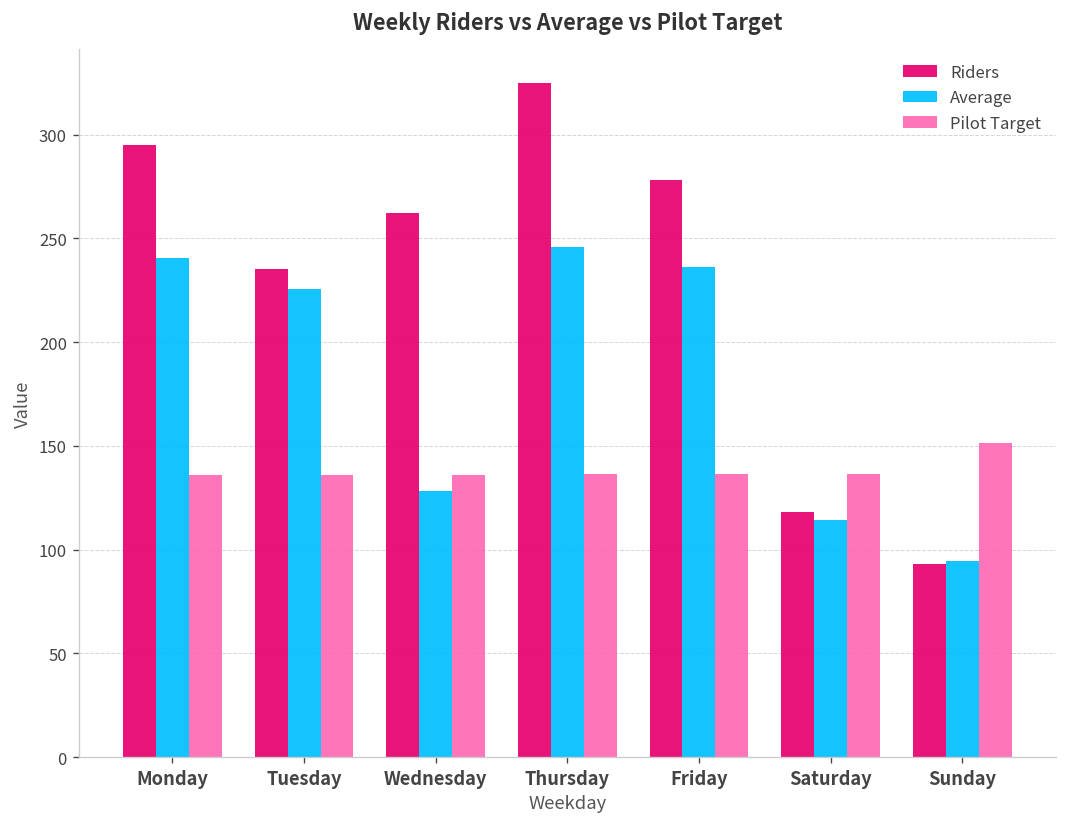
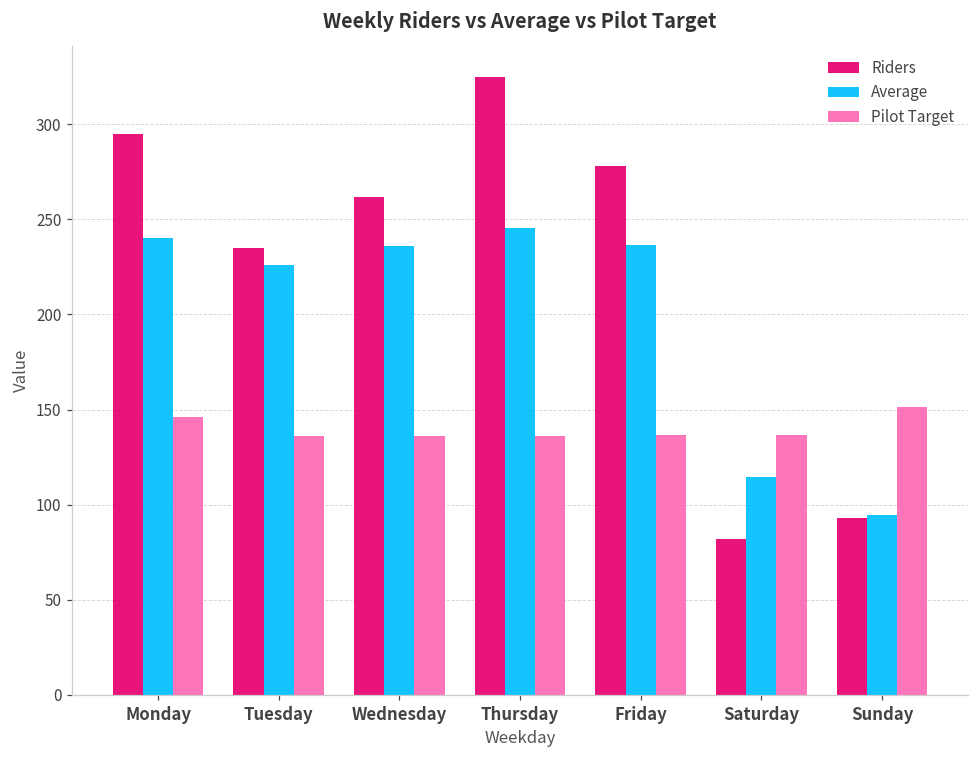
  {
    "Riders": {
      "Monday": 295,
      "Tuesday": 235,
      "Wednesday": 262,
      "Thursday": 325,
      "Friday": 278,
-     "Saturday": 118,
+     "Saturday": 82,
      "Sunday": 93
    },
    "Average": {
      "Monday": 240,
      "Tuesday": 226,
-     "Wednesday": 128,
+     "Wednesday": 236,
      "Thursday": 246,
      "Friday": 236,
      "Saturday": 114,
      "Sunday": 95
    },
    "Pilot Target": {
-     "Monday": 136,
+     "Monday": 146,
      "Tuesday": 136,
      "Wednesday": 136,
      "Thursday": 136,
      "Friday": 136,
      "Saturday": 137,
      "Sunday": 152
    }
  }
